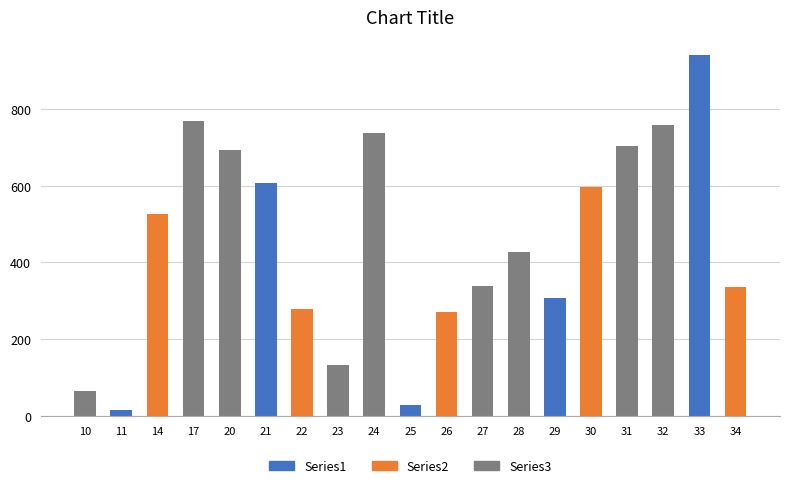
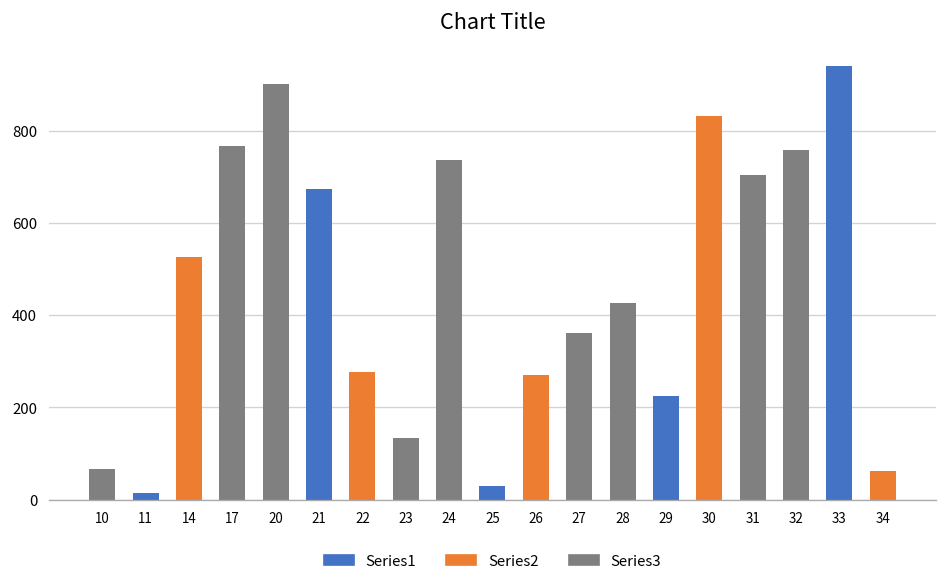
  {
    "10": 70,
    "11": 20,
    "14": 530,
    "17": 770,
-   "20": 690,
-   "21": 610,
+   "20": 900,
+   "21": 670,
    "22": 280,
    "23": 130,
    "24": 740,
    "25": 30,
    "26": 270,
-   "27": 340,
+   "27": 360,
    "28": 430,
-   "29": 310,
-   "30": 600,
+   "29": 230,
+   "30": 830,
    "31": 700,
    "32": 760,
    "33": 940,
-   "34": 340
+   "34": 60
  }
